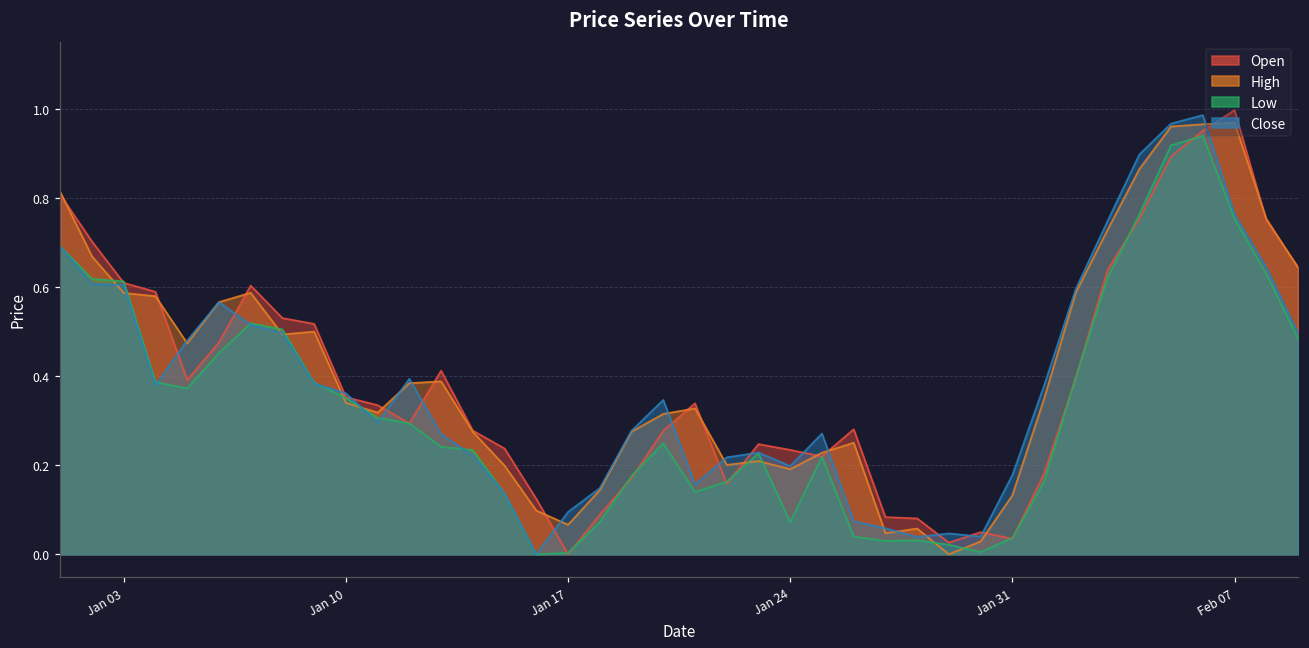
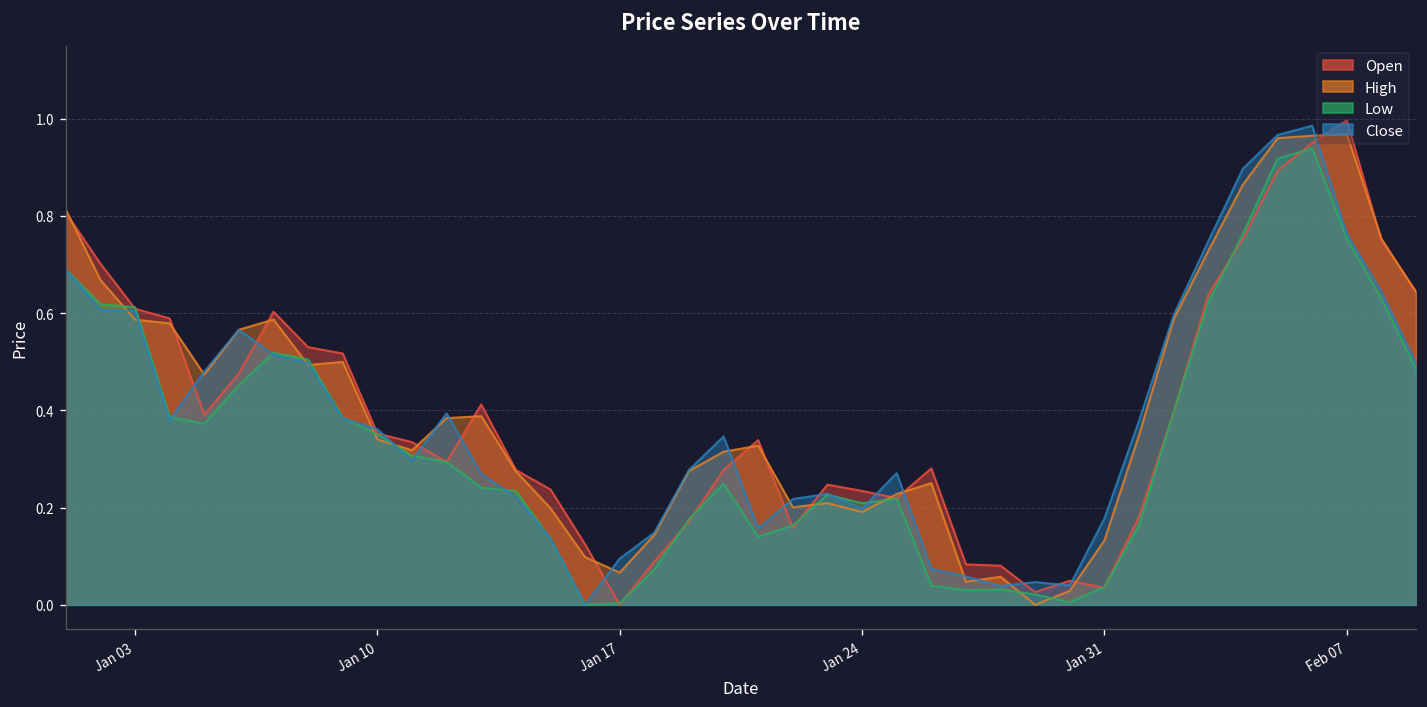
  {
    "Low": {
-     "Jan 24": 0.07,
+     "Jan 24": 0.21,
      "Feb 07": 0.75
    },
    "Close": {
      "Jan 10": 0.36,
      "Jan 17": 0.10,
      "Jan 24": 0.20,
      "Jan 31": 0.18,
      "Feb 07": 0.76
    }
  }
